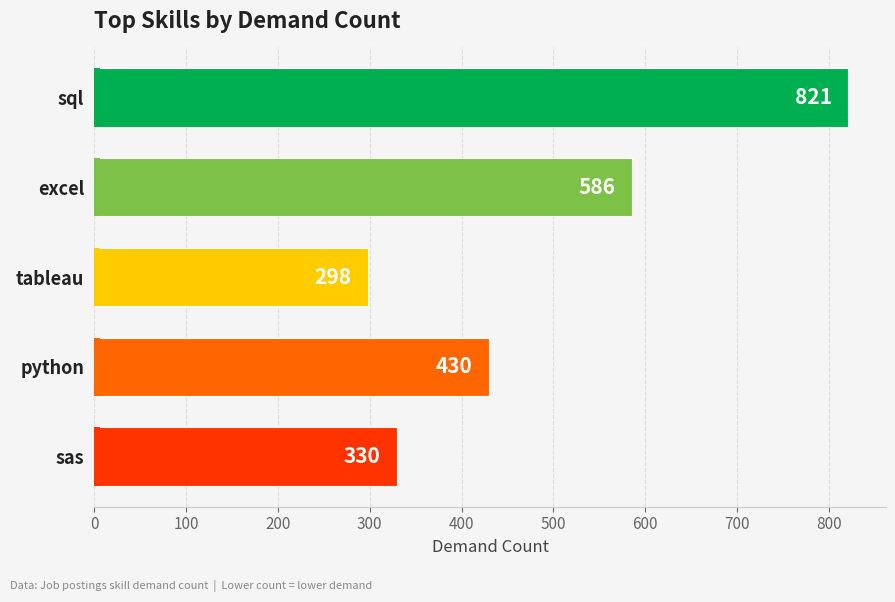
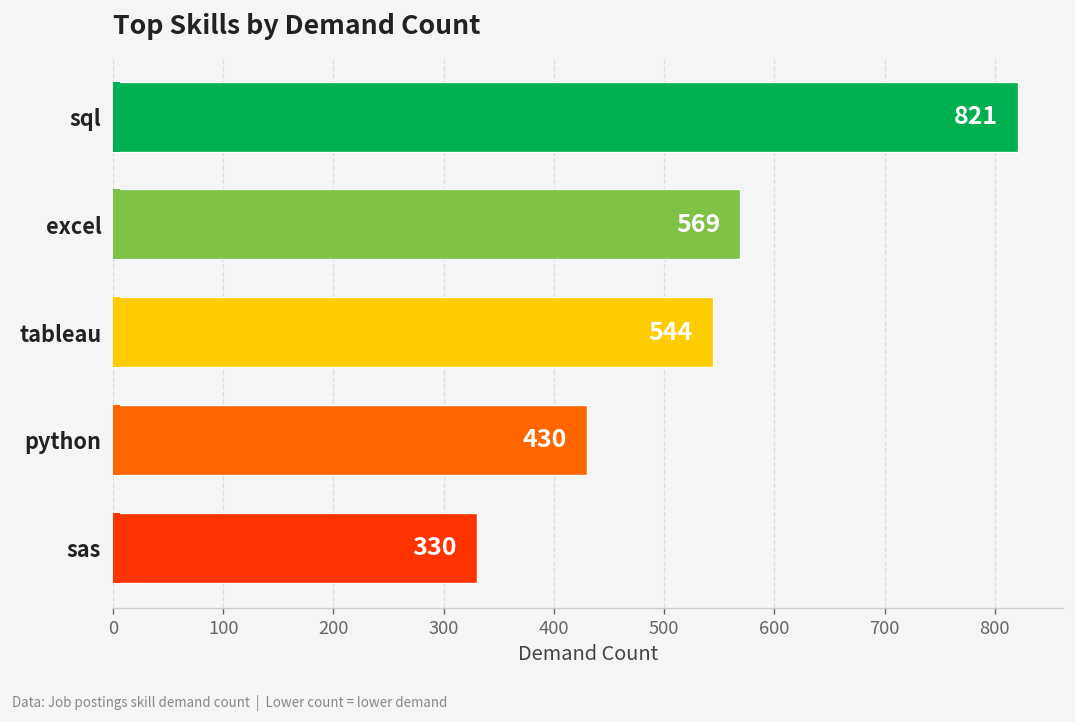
  {
    "sql": 821,
-   "excel": 586,
-   "tableau": 298,
+   "excel": 569,
+   "tableau": 544,
    "python": 430,
    "sas": 330
  }
